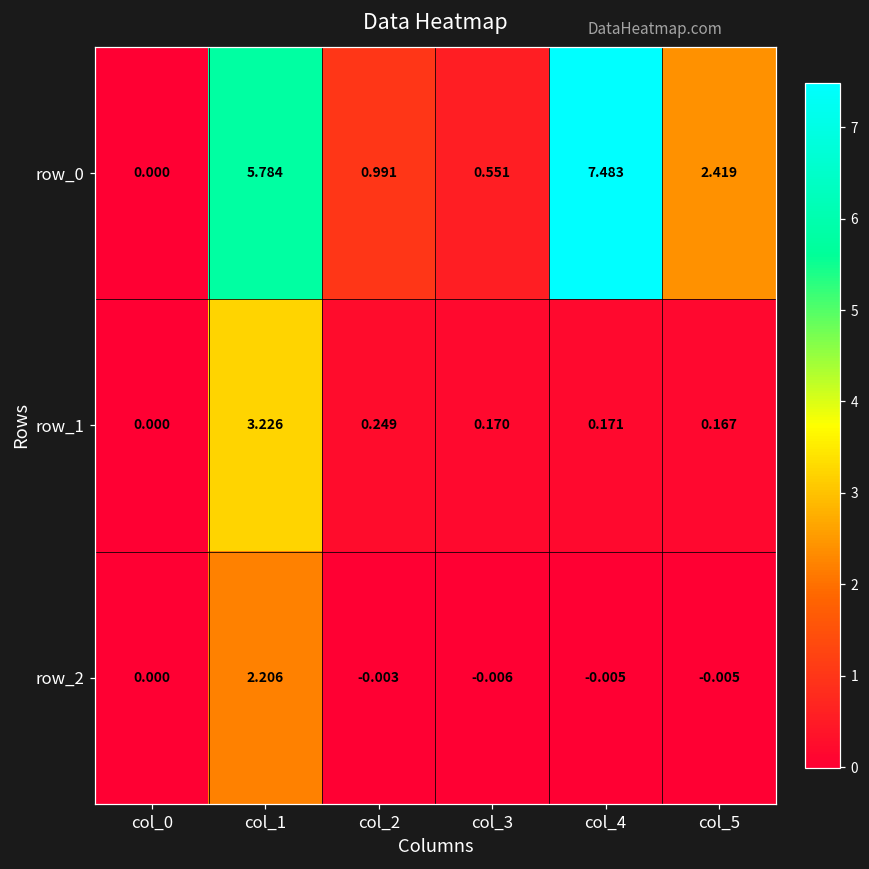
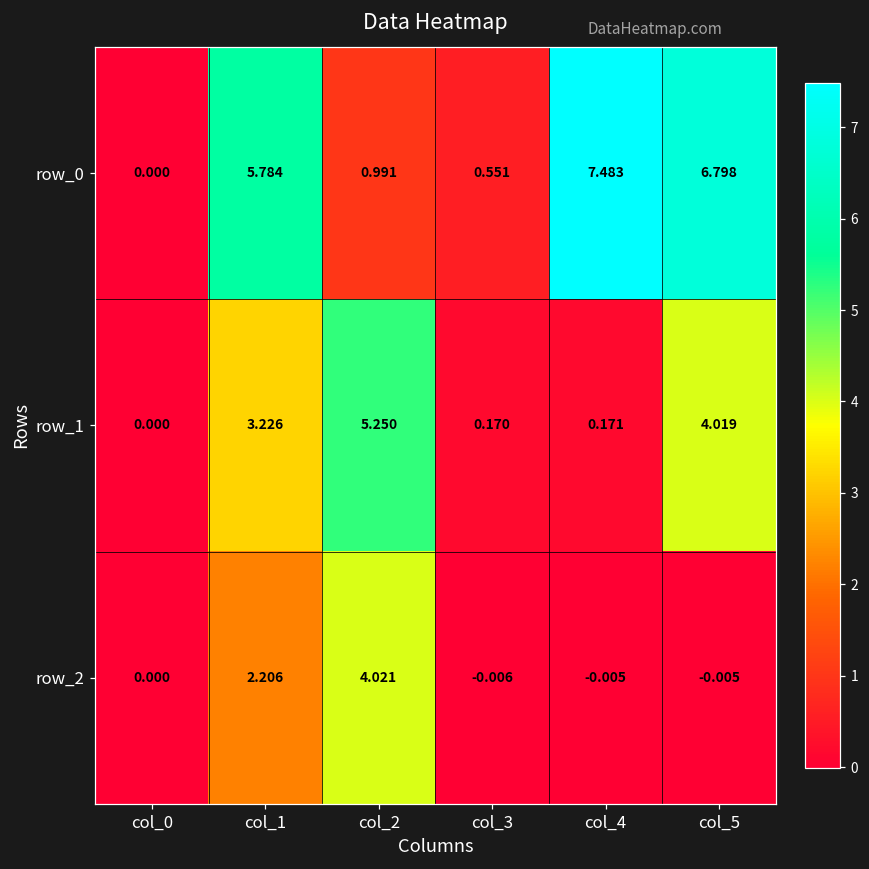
  {
    "row_0": {
      "col_0": 0.000,
      "col_1": 5.784,
      "col_2": 0.991,
      "col_3": 0.551,
      "col_4": 7.483,
-     "col_5": 2.419
+     "col_5": 6.798
    },
    "row_1": {
      "col_0": 0.000,
      "col_1": 3.226,
-     "col_2": 0.249,
+     "col_2": 5.250,
      "col_3": 0.170,
      "col_4": 0.171,
-     "col_5": 0.167
+     "col_5": 4.019
    },
    "row_2": {
      "col_0": 0.000,
      "col_1": 2.206,
-     "col_2": -0.003,
+     "col_2": 4.021,
      "col_3": -0.006,
      "col_4": -0.005,
      "col_5": -0.005
    }
  }
